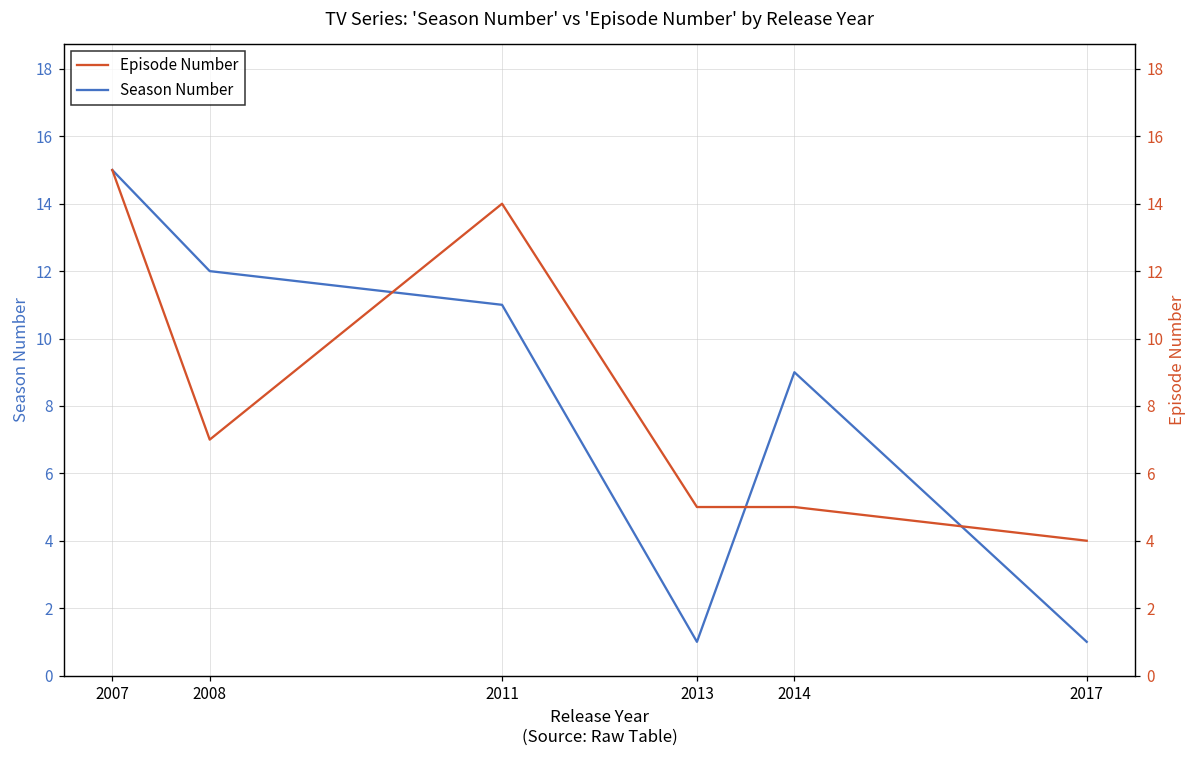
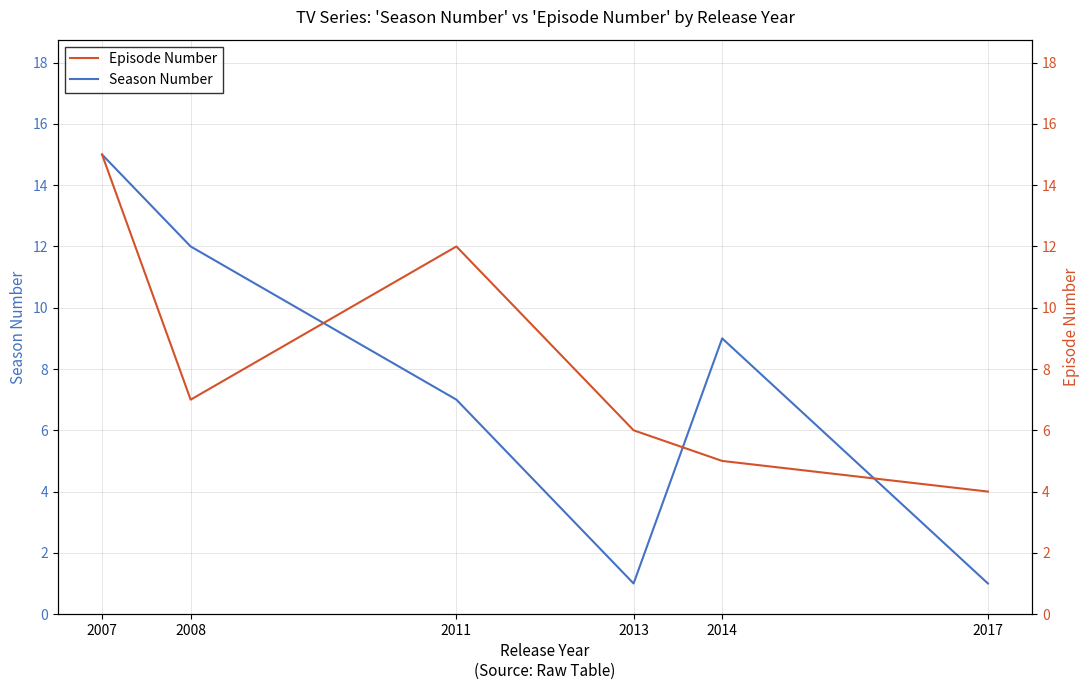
  {
    "Season Number": {
      "2007": 15,
      "2008": 12,
-     "2011": 11,
+     "2011": 7,
      "2013": 1,
      "2014": 9,
      "2017": 1
    },
    "Episode Number": {
      "2007": 15,
      "2008": 7,
-     "2011": 14,
-     "2013": 5,
+     "2011": 12,
+     "2013": 6,
      "2014": 5,
      "2017": 4
    }
  }
